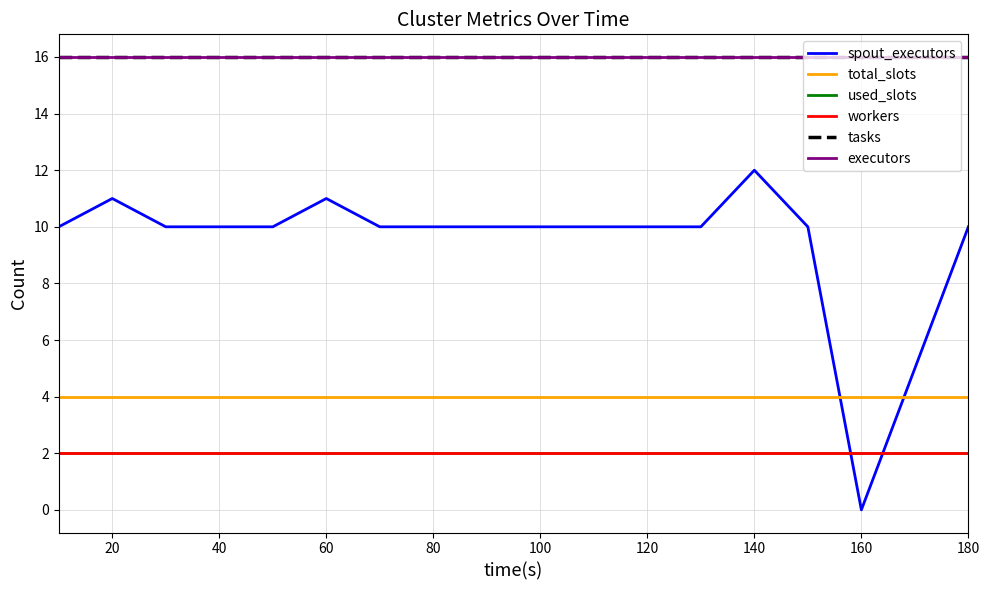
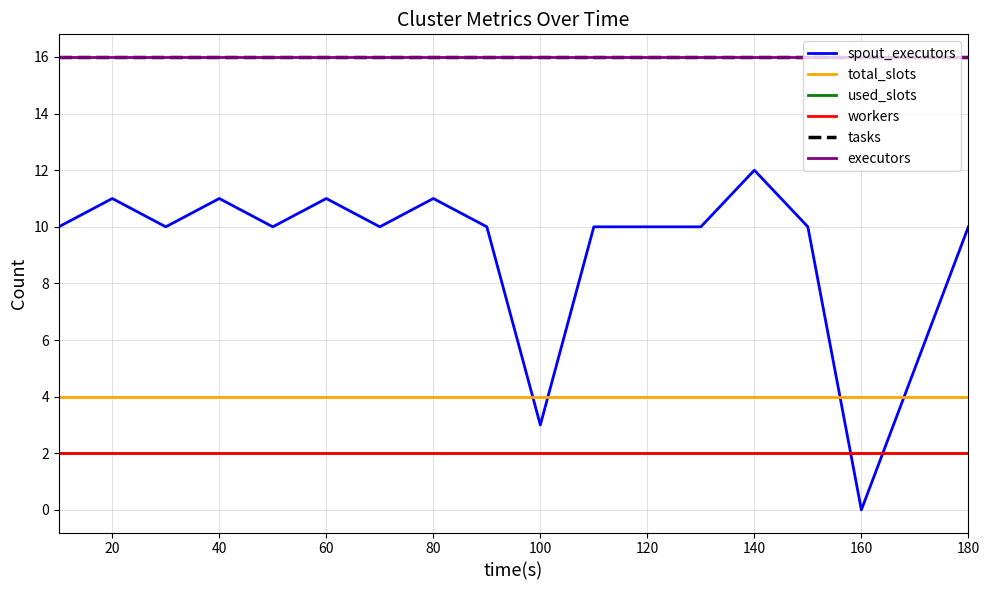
  {
    "spout_executors": {
      "20": 11,
-     "40": 10,
+     "40": 11,
      "60": 11,
-     "80": 10,
-     "100": 10,
+     "80": 11,
+     "100": 3,
      "120": 10,
      "140": 12,
      "160": 0,
      "180": 10
    },
    "total_slots": {
      "20": 4,
      "40": 4,
      "60": 4,
      "80": 4,
      "100": 4,
      "120": 4,
      "140": 4,
      "160": 4,
      "180": 4
    },
    "workers": {
      "20": 2,
      "40": 2,
      "60": 2,
      "80": 2,
      "100": 2,
      "120": 2,
      "140": 2,
      "160": 2,
      "180": 2
    },
    "executors": {
      "20": 16,
      "40": 16,
      "60": 16,
      "80": 16,
      "100": 16,
      "120": 16,
      "140": 16,
      "180": 16
    }
  }
